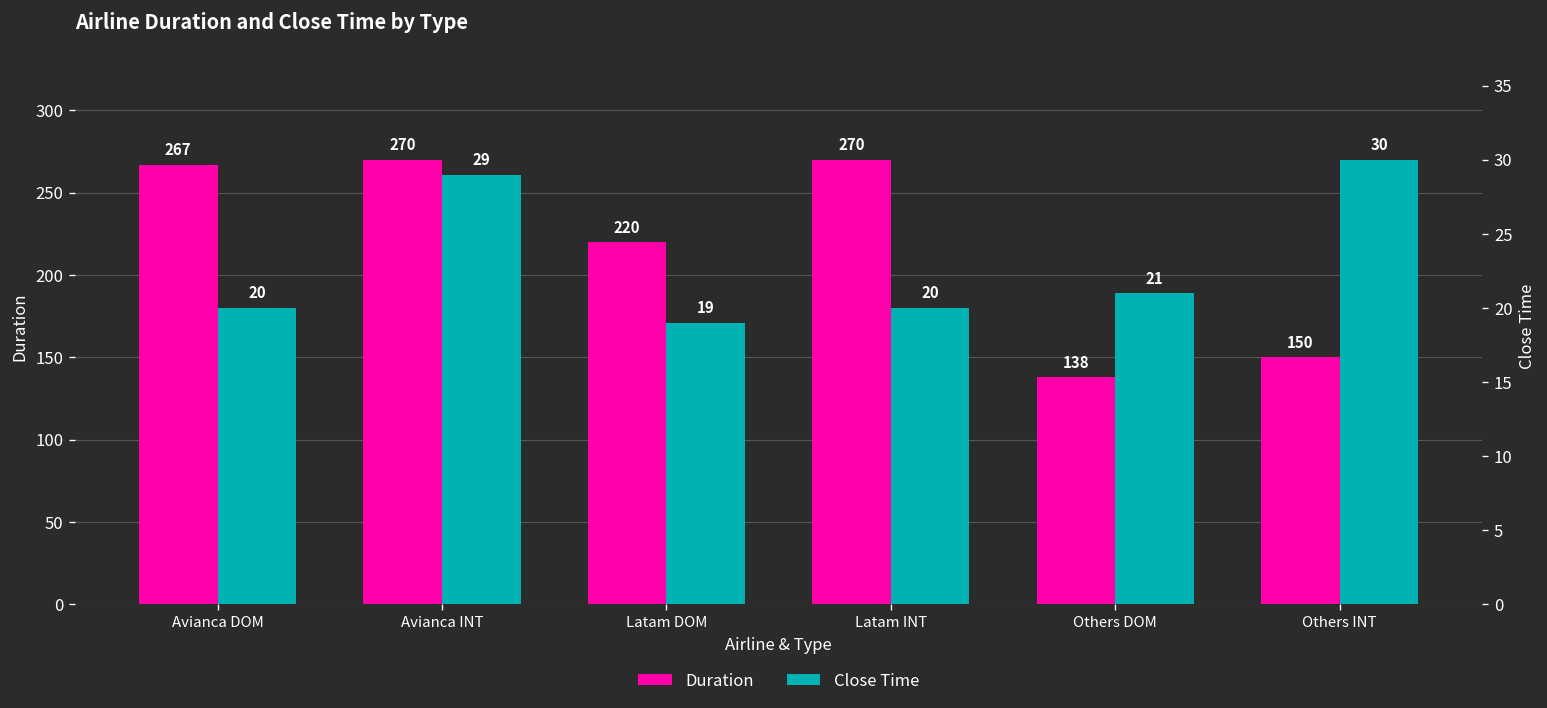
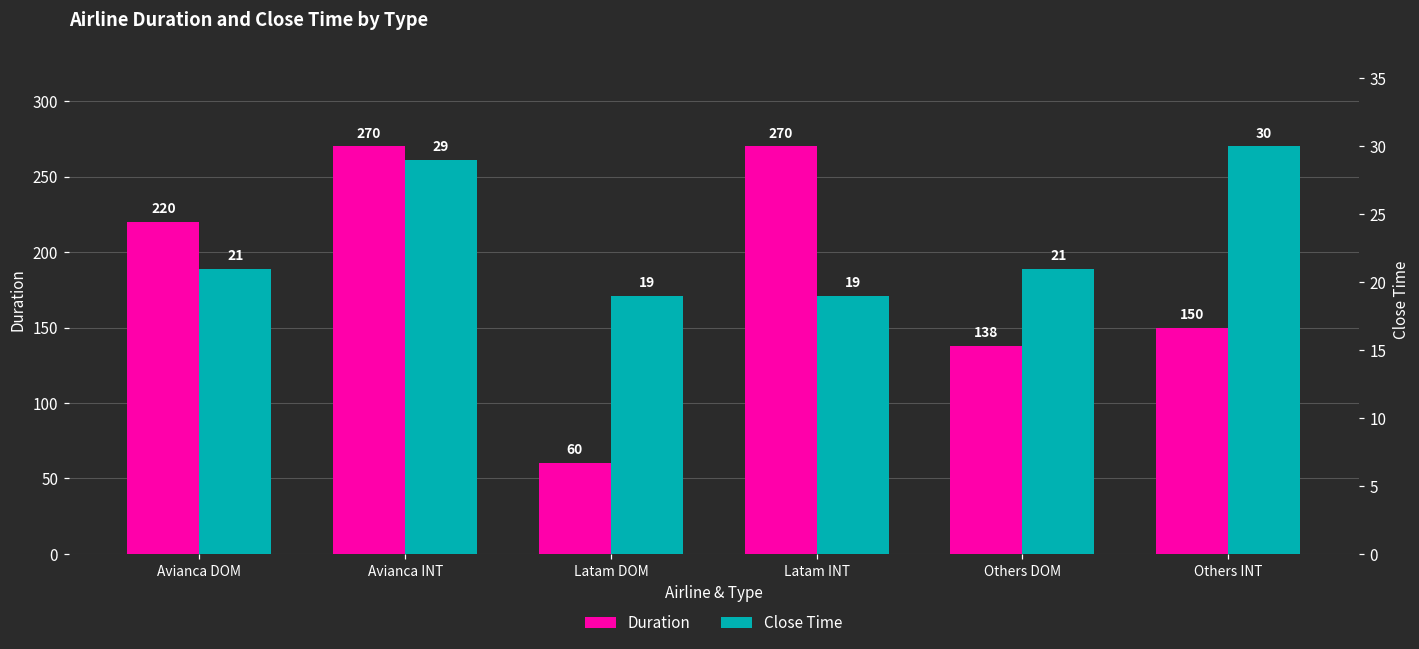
  {
    "Duration": {
-     "Avianca DOM": 267,
+     "Avianca DOM": 220,
      "Avianca INT": 270,
-     "Latam DOM": 220,
+     "Latam DOM": 60,
      "Latam INT": 270,
      "Others DOM": 138,
      "Others INT": 150
    },
    "Close Time": {
-     "Avianca DOM": 20,
+     "Avianca DOM": 21,
      "Avianca INT": 29,
      "Latam DOM": 19,
-     "Latam INT": 20,
+     "Latam INT": 19,
      "Others DOM": 21,
      "Others INT": 30
    }
  }
